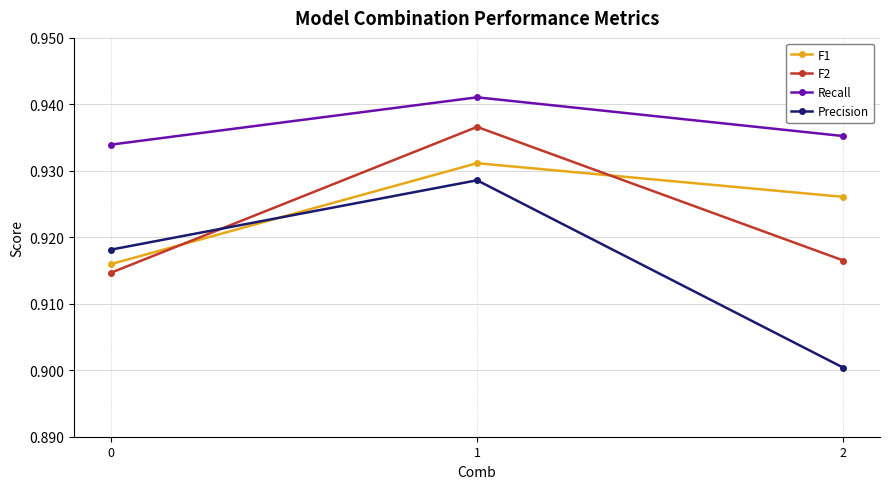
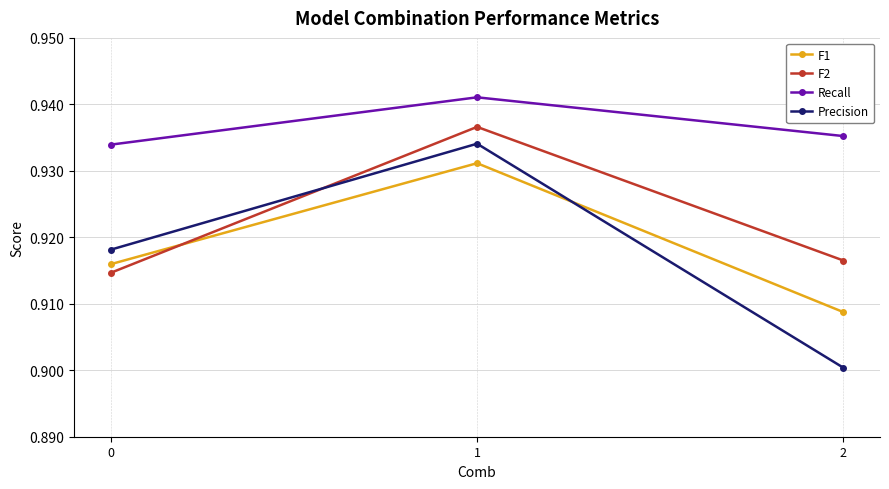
  {
    "F1": {
      "0": 0.916,
      "1": 0.931,
-     "2": 0.926
+     "2": 0.909
    },
    "F2": {
      "0": 0.915,
      "1": 0.937,
      "2": 0.917
    },
    "Recall": {
      "0": 0.934,
      "1": 0.941,
      "2": 0.935
    },
    "Precision": {
      "0": 0.918,
-     "1": 0.929,
+     "1": 0.934,
      "2": 0.900
    }
  }
